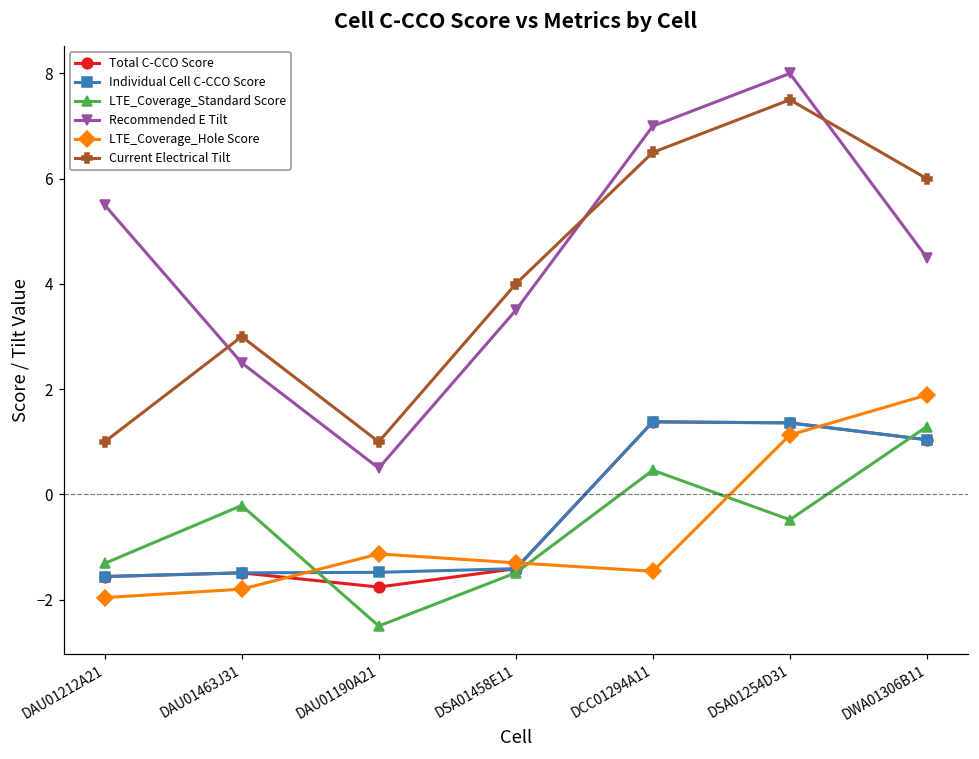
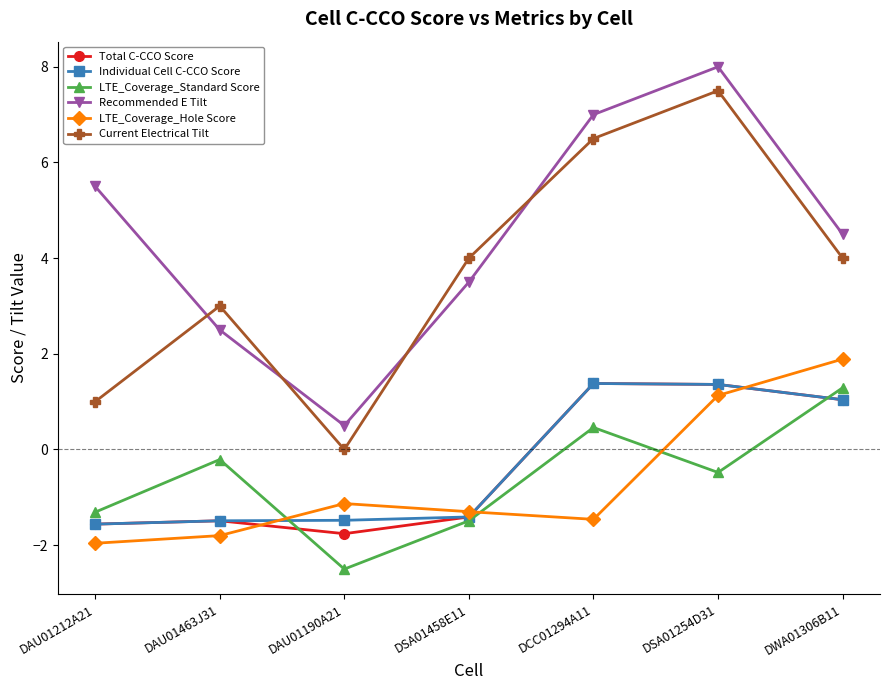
  {
    "Total C-CCO Score": {
      "DAU01190A21": -1.8
    },
    "Individual Cell C-CCO Score": {
      "DAU01190A21": -1.5
    },
    "LTE_Coverage_Standard Score": {
      "DAU01212A21": -1.3,
      "DAU01463J31": -0.2,
      "DAU01190A21": -2.5,
      "DSA01458E11": -1.5,
      "DCC01294A11": 0.5,
      "DSA01254D31": -0.5,
      "DWA01306B11": 1.3
    },
    "Recommended E Tilt": {
      "DAU01212A21": 5.5,
      "DAU01463J31": 2.5,
      "DAU01190A21": 0.5,
      "DSA01458E11": 3.5,
      "DCC01294A11": 7,
      "DSA01254D31": 8,
      "DWA01306B11": 4.5
    },
    "LTE_Coverage_Hole Score": {
      "DAU01212A21": -2,
      "DAU01463J31": -1.8,
      "DAU01190A21": -1.1,
      "DSA01458E11": -1.3,
      "DCC01294A11": -1.5,
      "DSA01254D31": 1.1,
      "DWA01306B11": 1.9
    },
    "Current Electrical Tilt": {
      "DAU01212A21": 1,
      "DAU01463J31": 3,
-     "DAU01190A21": 1,
+     "DAU01190A21": 0,
      "DSA01458E11": 4,
      "DCC01294A11": 6.5,
      "DSA01254D31": 7.5,
-     "DWA01306B11": 6
+     "DWA01306B11": 4
    }
  }
